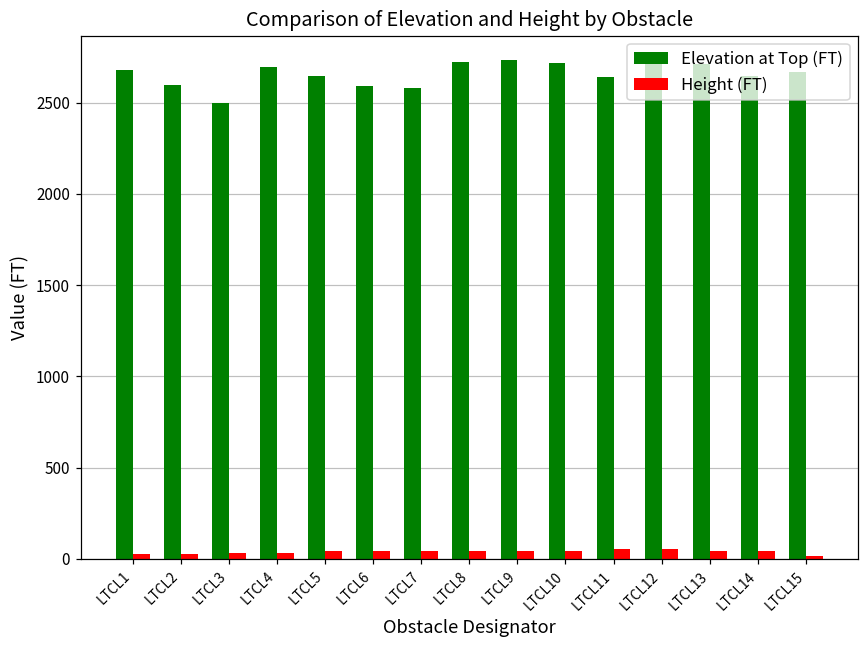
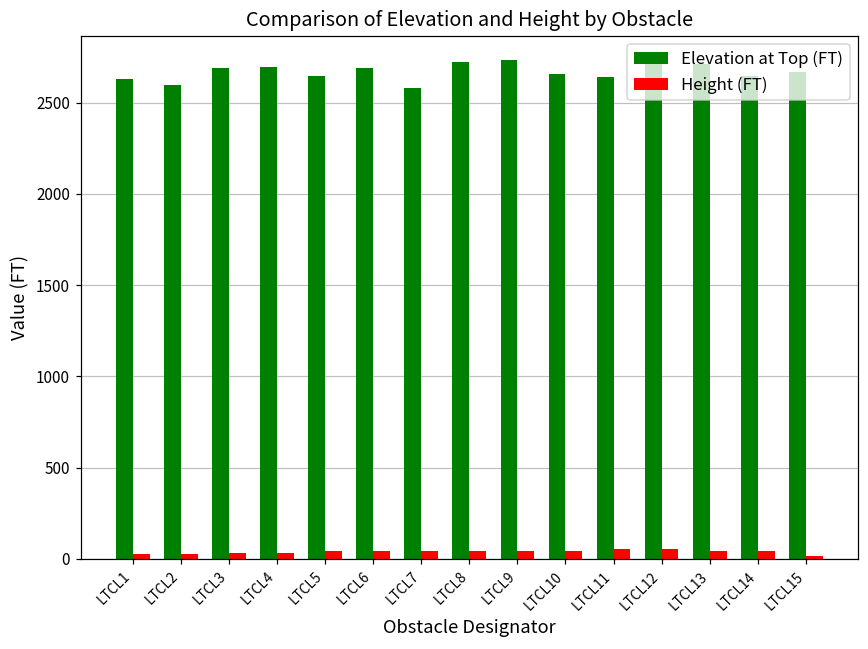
  {
    "Elevation at Top (FT)": {
-     "LTCL1": 2680,
+     "LTCL1": 2630,
      "LTCL2": 2600,
-     "LTCL3": 2500,
+     "LTCL3": 2690,
      "LTCL4": 2690,
      "LTCL5": 2650,
-     "LTCL6": 2590,
+     "LTCL6": 2690,
      "LTCL7": 2580,
      "LTCL8": 2720,
      "LTCL9": 2730,
-     "LTCL10": 2720,
+     "LTCL10": 2650,
      "LTCL11": 2640
    },
    "Height (FT)": {
      "LTCL1": 20,
      "LTCL2": 20,
      "LTCL3": 30,
      "LTCL4": 30,
      "LTCL5": 40,
      "LTCL6": 40,
      "LTCL7": 40,
      "LTCL8": 40,
      "LTCL9": 40,
      "LTCL10": 40,
      "LTCL11": 50,
      "LTCL12": 50,
      "LTCL13": 40,
      "LTCL14": 40
    }
  }
